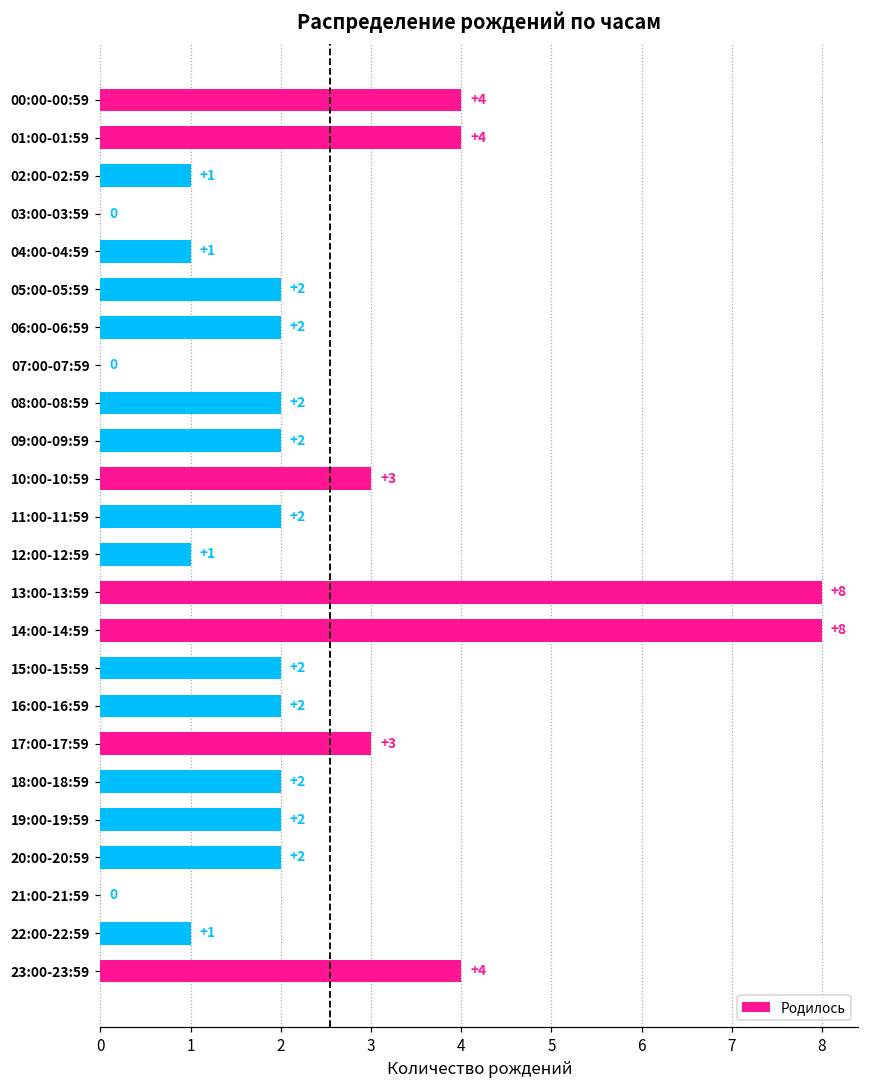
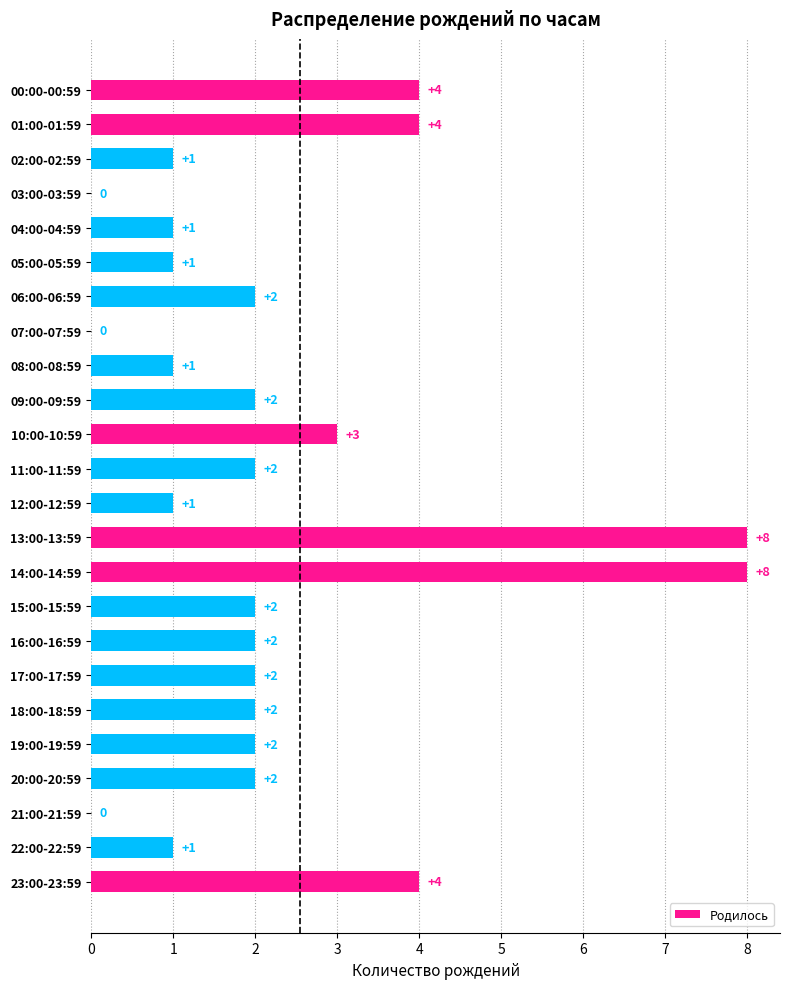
  {
    "00:00-00:59": "+4",
    "01:00-01:59": "+4",
    "02:00-02:59": "+1",
    "03:00-03:59": "0",
    "04:00-04:59": "+1",
-   "05:00-05:59": "+2",
+   "05:00-05:59": "+1",
    "06:00-06:59": "+2",
    "07:00-07:59": "0",
-   "08:00-08:59": "+2",
+   "08:00-08:59": "+1",
    "09:00-09:59": "+2",
    "10:00-10:59": "+3",
    "11:00-11:59": "+2",
    "12:00-12:59": "+1",
    "13:00-13:59": "+8",
    "14:00-14:59": "+8",
    "15:00-15:59": "+2",
    "16:00-16:59": "+2",
-   "17:00-17:59": "+3",
+   "17:00-17:59": "+2",
    "18:00-18:59": "+2",
    "19:00-19:59": "+2",
    "20:00-20:59": "+2",
    "21:00-21:59": "0",
    "22:00-22:59": "+1",
    "23:00-23:59": "+4"
  }
